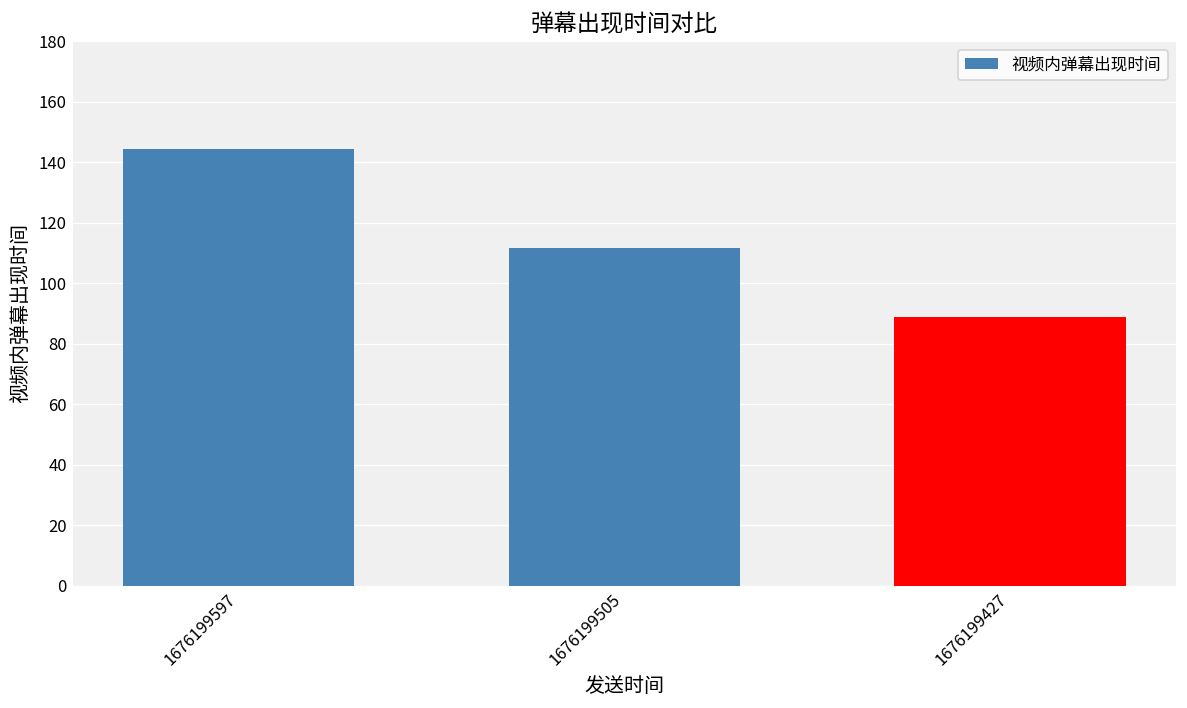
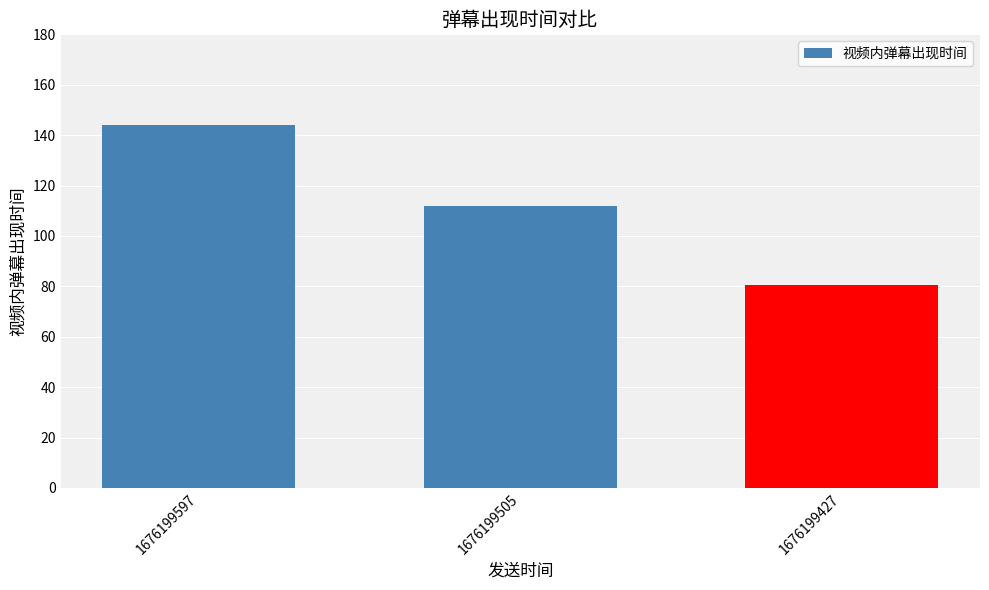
  {
    "1676199597": 144,
    "1676199505": 112,
-   "1676199427": 89
+   "1676199427": 81
  }
